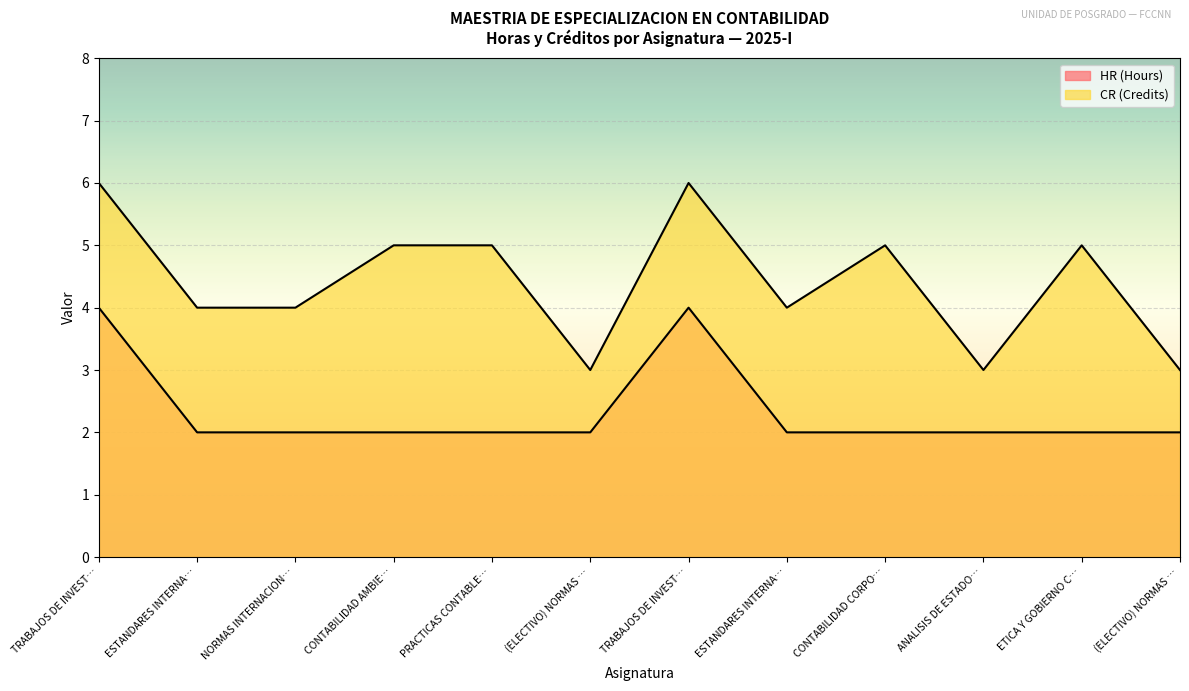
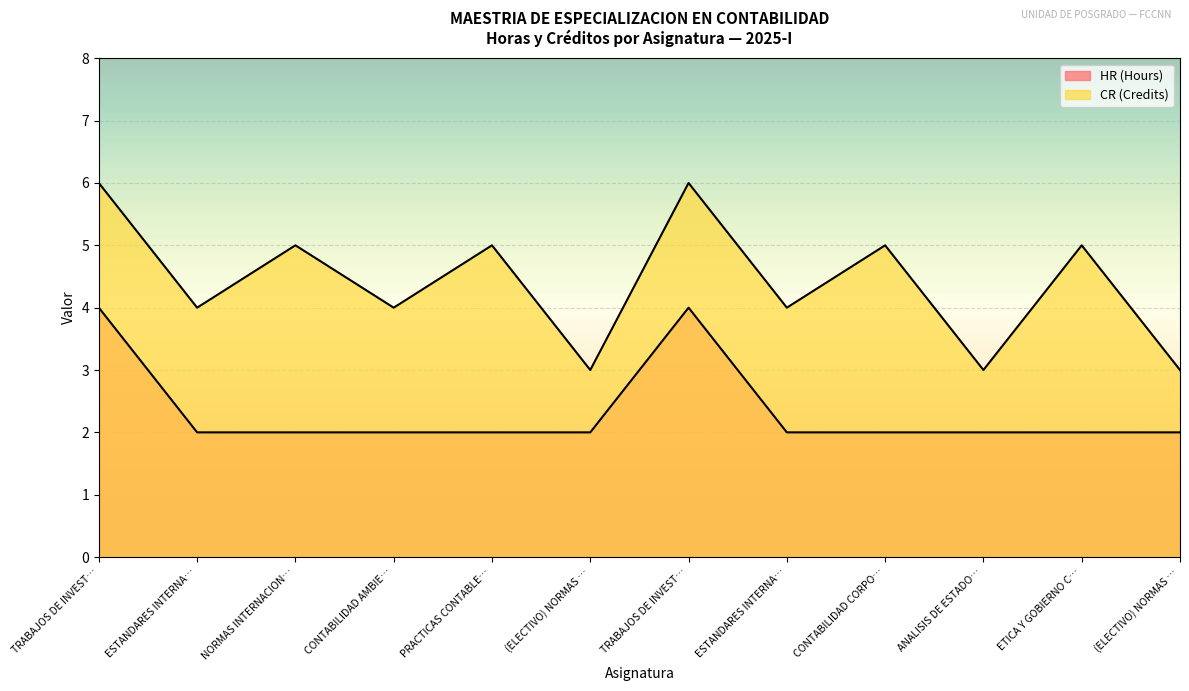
  {
    "HR (Hours)": {
      "NORMAS INTERNACION…": 2,
      "CONTABILIDAD AMBIE…": 2,
      "PRACTICAS CONTABLE…": 2,
      "CONTABILIDAD CORPO…": 2,
      "ANALISIS DE ESTADO…": 2,
      "ETICA Y GOBIERNO C…": 2
    },
    "CR (Credits)": {
-     "NORMAS INTERNACION…": 4,
-     "CONTABILIDAD AMBIE…": 5,
+     "NORMAS INTERNACION…": 5,
+     "CONTABILIDAD AMBIE…": 4,
      "PRACTICAS CONTABLE…": 5,
      "CONTABILIDAD CORPO…": 5,
      "ANALISIS DE ESTADO…": 3,
      "ETICA Y GOBIERNO C…": 5
    }
  }
